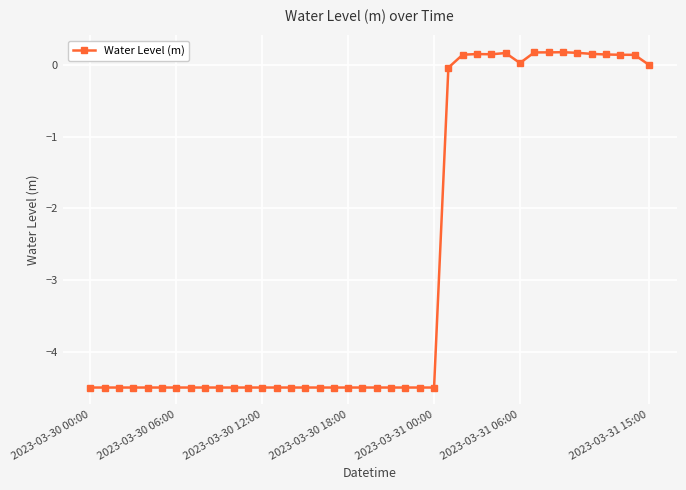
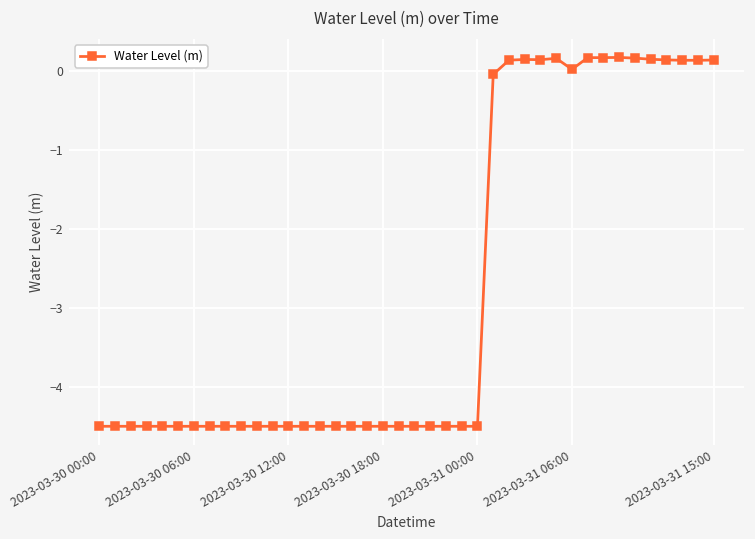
  {
    "2023-03-30 00:00": -4.5,
    "2023-03-30 06:00": -4.5,
    "2023-03-30 12:00": -4.5,
    "2023-03-30 18:00": -4.5,
    "2023-03-31 00:00": -4.5,
    "2023-03-31 06:00": 0.0,
-   "2023-03-31 15:00": 0.0
+   "2023-03-31 15:00": 0.1
  }
